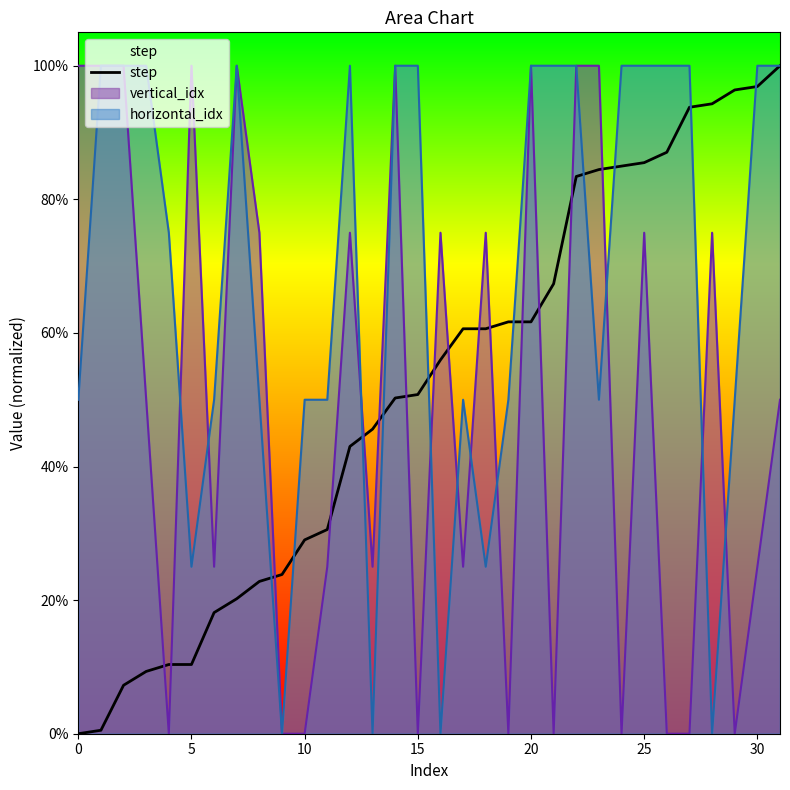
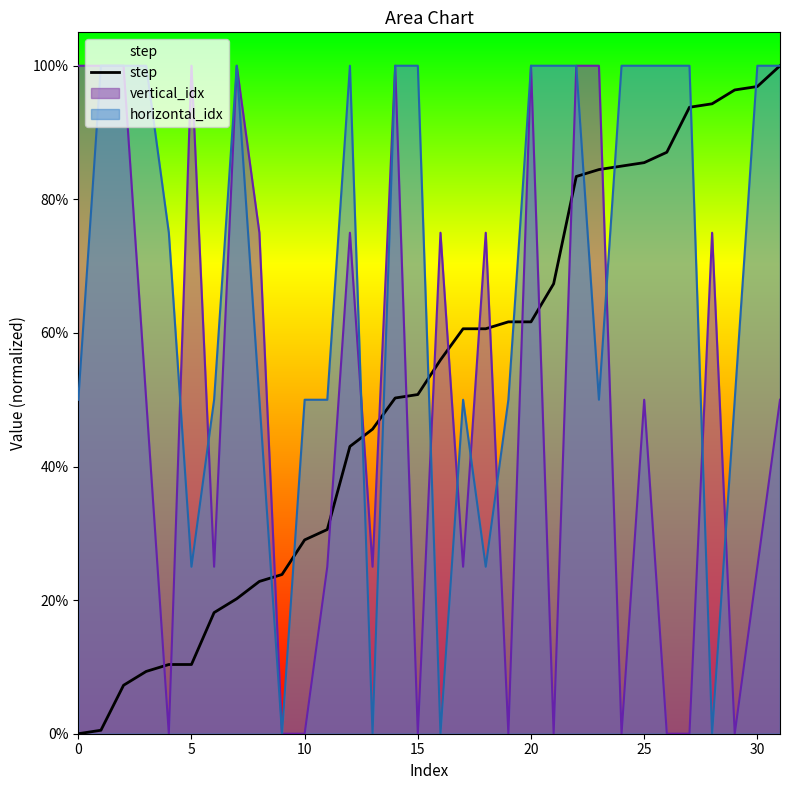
  {
    "vertical_idx": {
      "0": "100%",
      "10": "0%",
      "15": "0%",
-     "25": "75%",
+     "25": "50%",
      "30": "25%"
    }
  }
